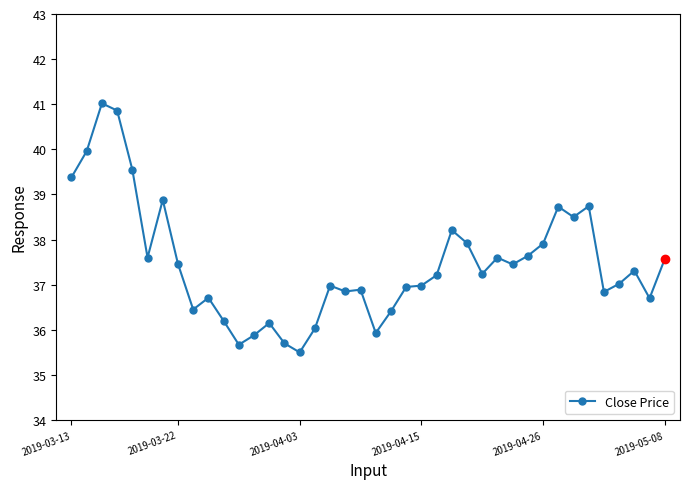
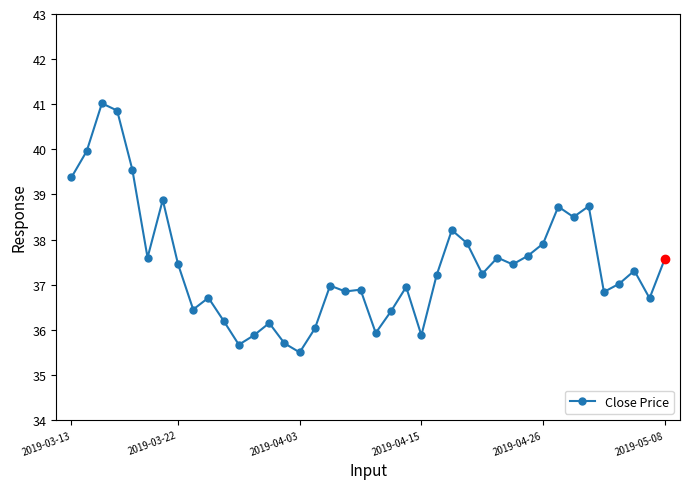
  {
    "Close Price": {
      "2019-03-13": 39.4,
      "2019-03-22": 37.5,
      "2019-04-03": 35.5,
-     "2019-04-15": 37.0,
+     "2019-04-15": 35.9,
      "2019-04-26": 37.9
    }
  }
